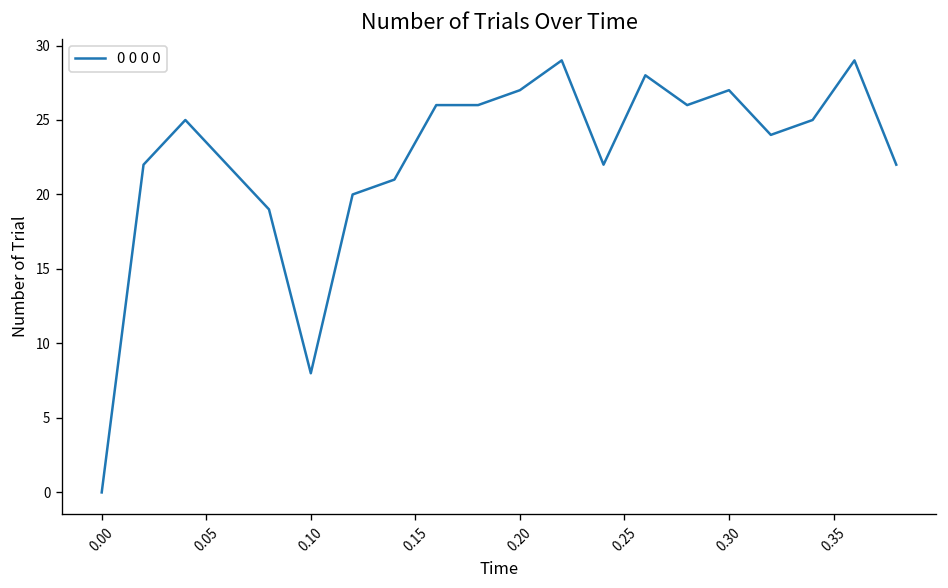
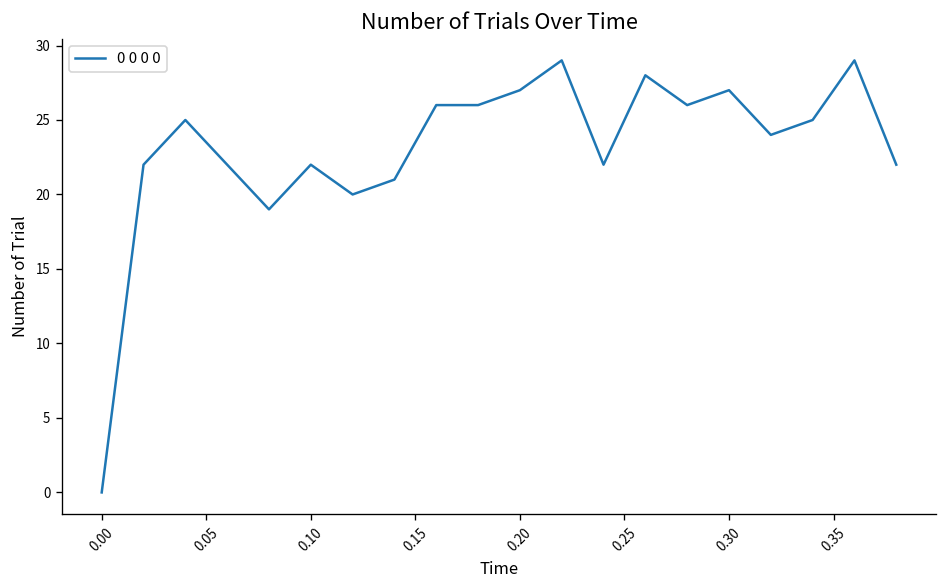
  {
    "0.00": 0,
-   "0.10": 8,
+   "0.10": 22,
    "0.20": 27,
    "0.30": 27
  }
